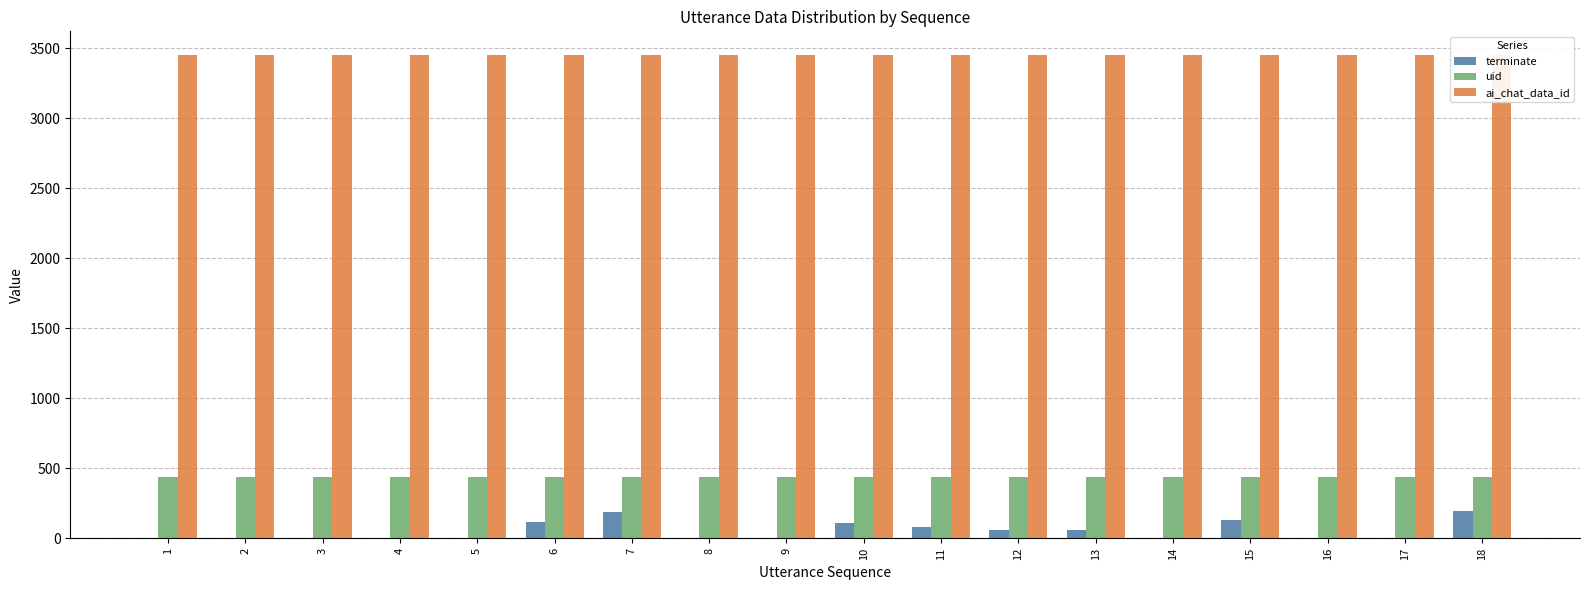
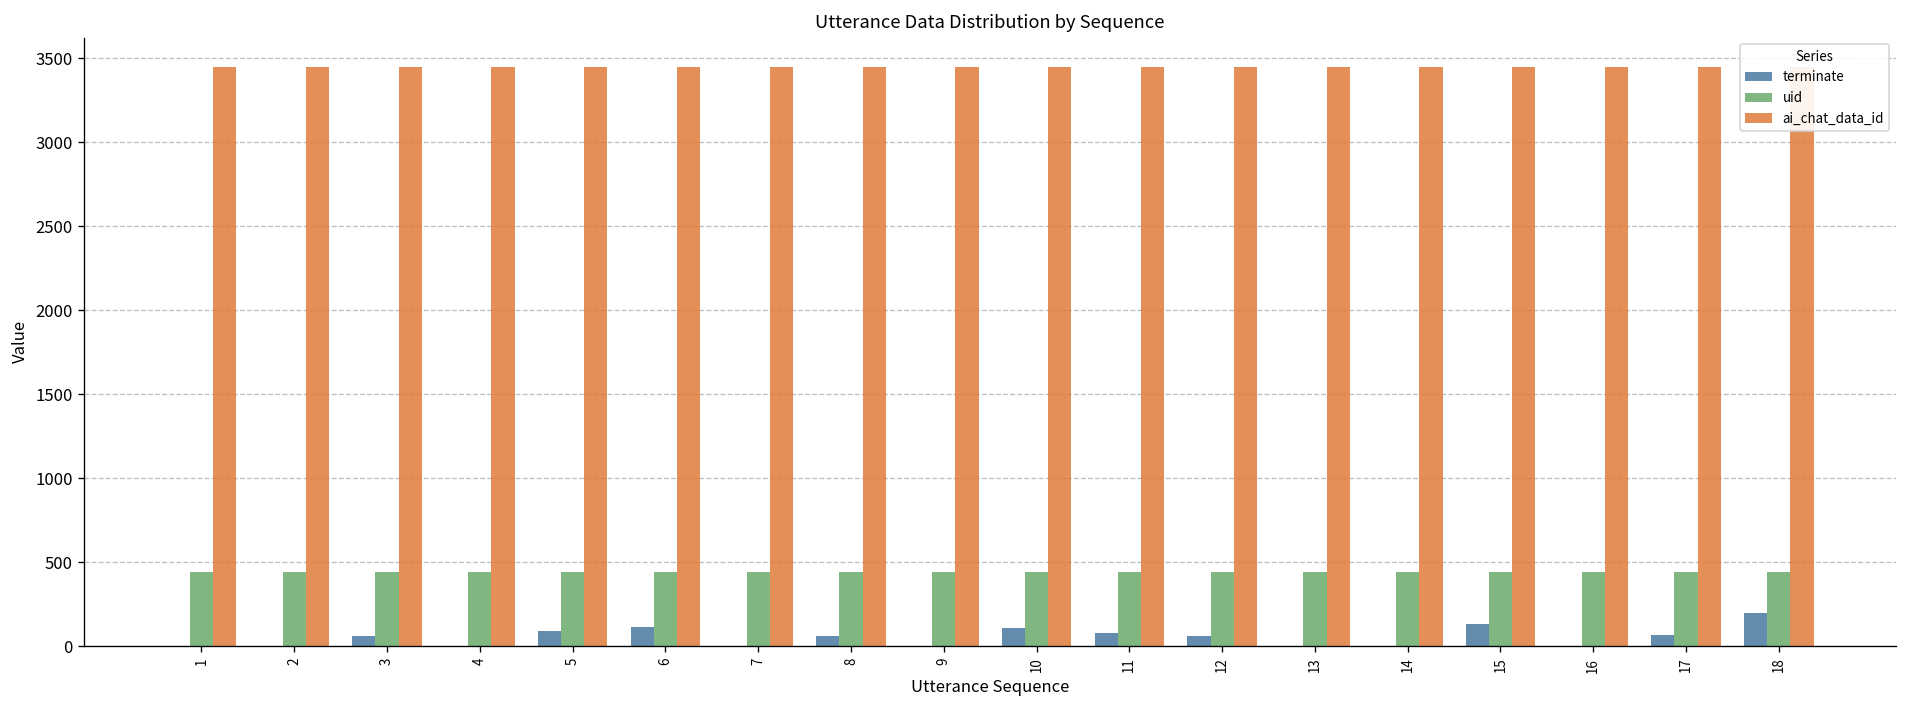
  {
    "terminate": {
      "1": 0,
      "2": 0,
-     "3": 0,
+     "3": 60,
      "4": 0,
-     "5": 0,
+     "5": 90,
      "6": 110,
-     "7": 190,
-     "8": 0,
+     "7": 0,
+     "8": 60,
      "9": 0,
      "10": 110,
      "11": 80,
      "12": 60,
-     "13": 60,
+     "13": 0,
      "14": 0,
      "15": 130,
      "16": 0,
-     "17": 0,
+     "17": 70,
      "18": 200
    },
    "uid": {
      "1": 440,
      "2": 440,
      "3": 440,
      "4": 440,
      "5": 440,
      "6": 440,
      "7": 440,
      "8": 440,
      "9": 440,
      "10": 440,
      "11": 440,
      "12": 440,
      "13": 440,
      "14": 440,
      "15": 440,
      "16": 440,
      "17": 440,
      "18": 440
    },
    "ai_chat_data_id": {
      "1": 3450,
      "2": 3450,
      "3": 3450,
      "4": 3450,
      "5": 3450,
      "6": 3450,
      "7": 3450,
      "8": 3450,
      "9": 3450,
      "10": 3450,
      "11": 3450,
      "12": 3450,
      "13": 3450,
      "14": 3450,
      "15": 3450,
      "16": 3450,
      "17": 3450
    }
  }
